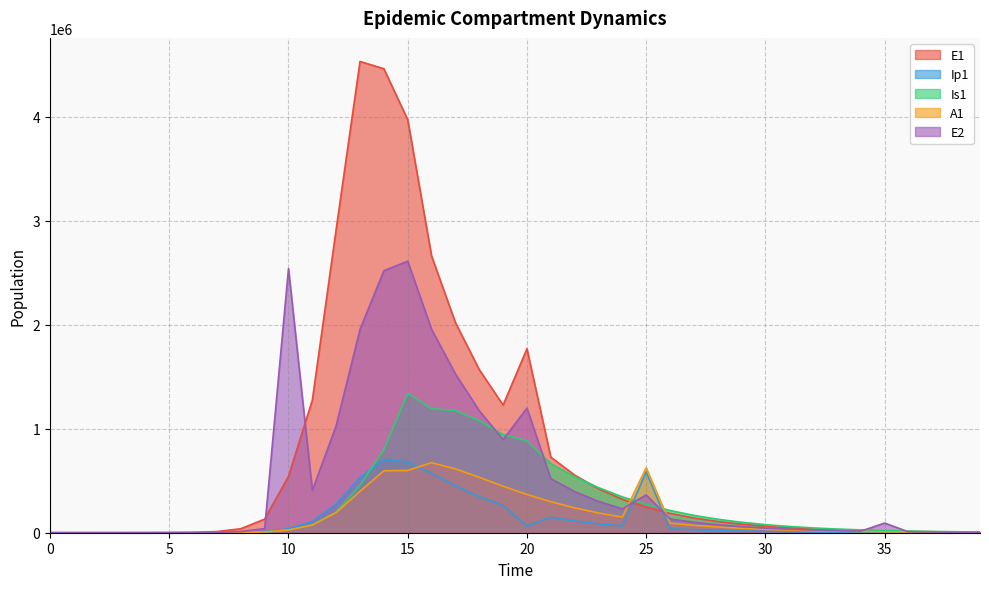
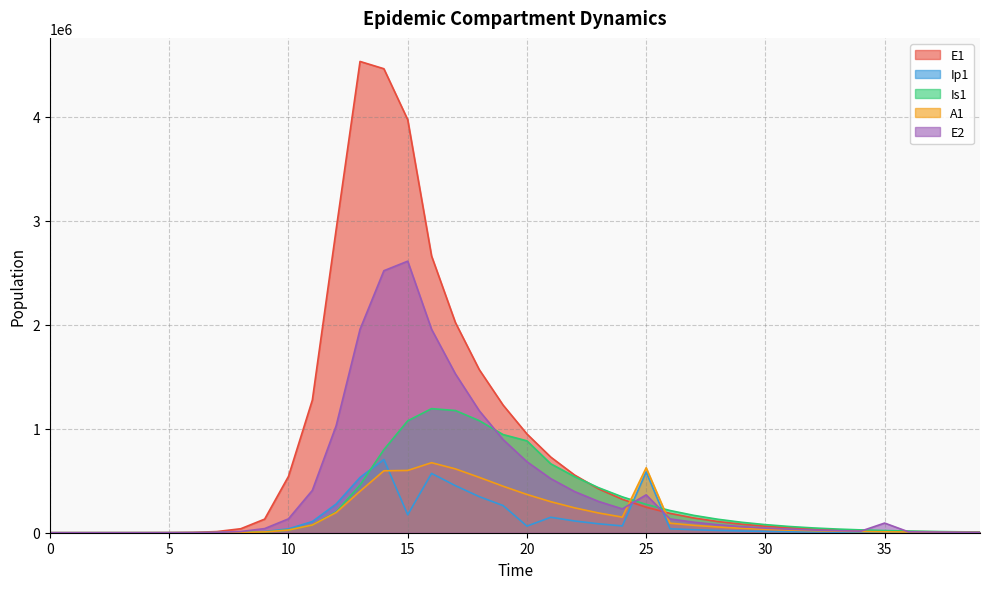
  {
    "E1": {
      "10": 540000,
      "15": 3970000,
-     "20": 1770000,
+     "20": 950000,
      "25": 240000
    },
    "Ip1": {
-     "15": 680000,
+     "15": 170000,
      "20": 60000,
      "25": 580000
    },
    "Is1": {
-     "15": 1340000,
+     "15": 1080000,
      "20": 880000,
      "25": 270000
    },
    "A1": {
      "15": 600000,
      "20": 370000,
      "25": 620000
    },
    "E2": {
-     "10": 2540000,
+     "10": 130000,
      "15": 2610000,
-     "20": 1200000,
+     "20": 680000,
      "25": 360000,
      "35": 90000
    }
  }
